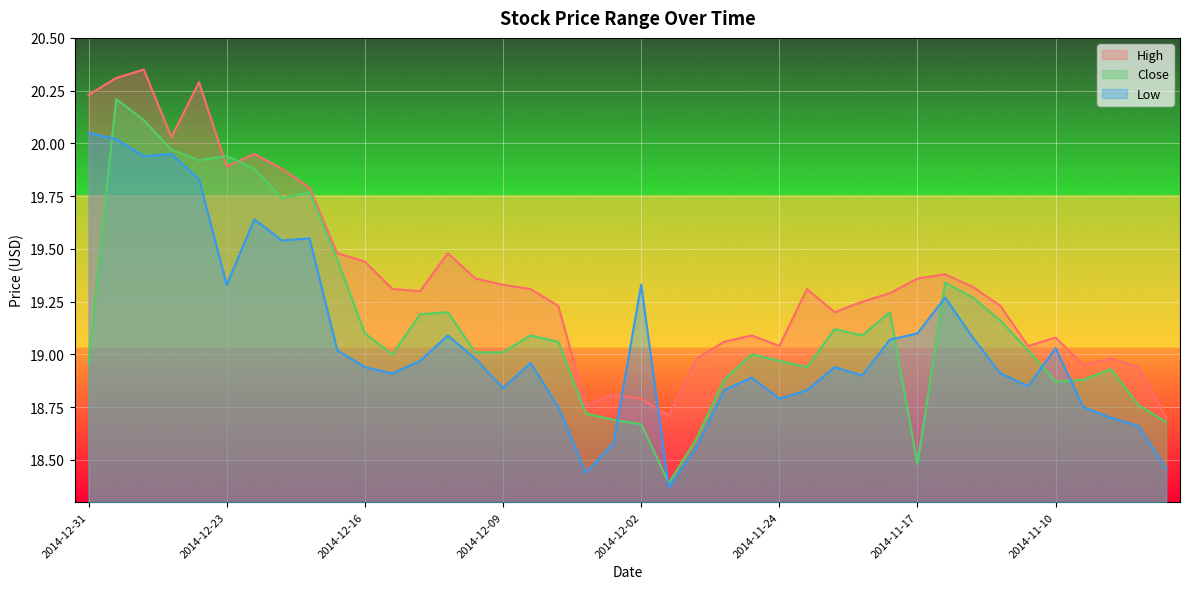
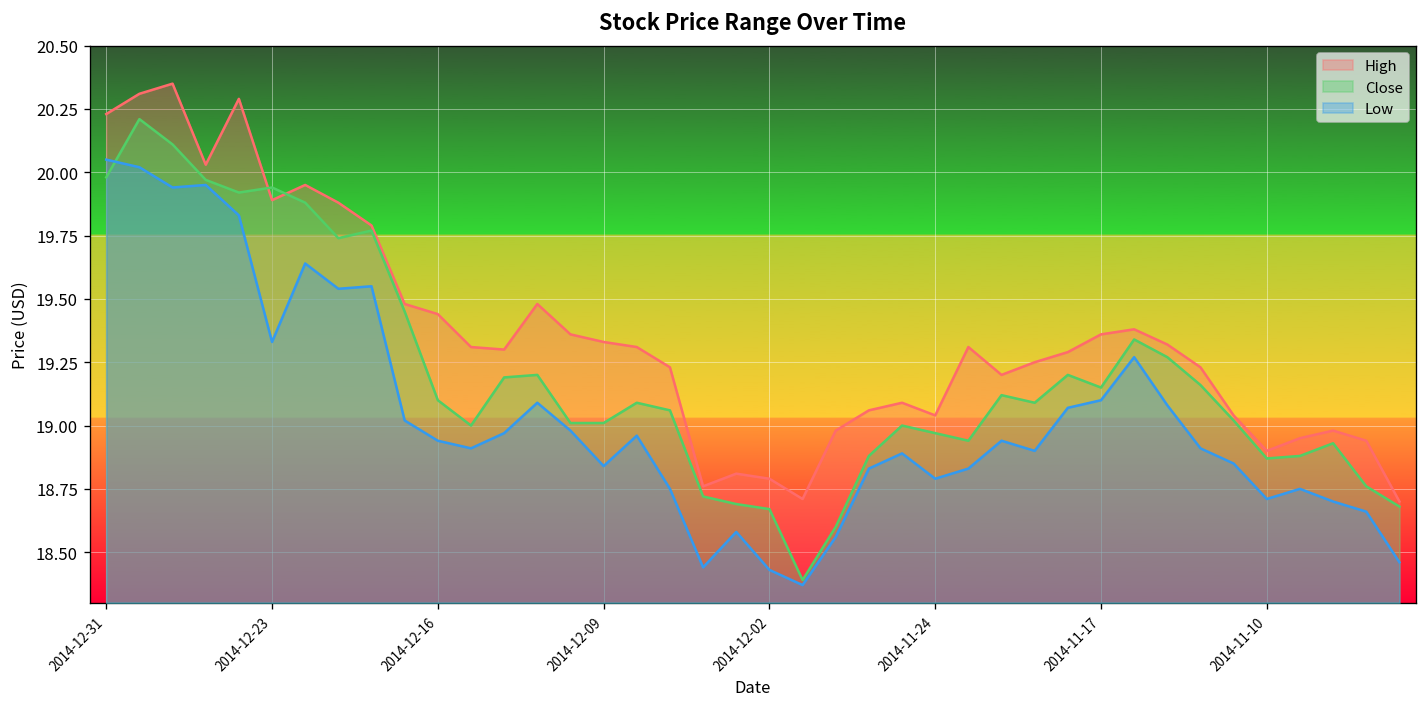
  {
    "High": {
      "2014-12-31": 20.23,
      "2014-12-23": 19.89,
      "2014-12-16": 19.44,
      "2014-12-09": 19.33,
      "2014-12-02": 18.79,
      "2014-11-24": 19.04,
      "2014-11-17": 19.36,
-     "2014-11-10": 19.08
+     "2014-11-10": 18.90
    },
    "Close": {
-     "2014-12-31": 18.96,
+     "2014-12-31": 19.98,
      "2014-12-23": 19.94,
      "2014-12-16": 19.10,
      "2014-12-09": 19.01,
      "2014-12-02": 18.67,
      "2014-11-24": 18.97,
-     "2014-11-17": 18.48,
+     "2014-11-17": 19.15,
      "2014-11-10": 18.87
    },
    "Low": {
      "2014-12-31": 20.05,
      "2014-12-23": 19.33,
      "2014-12-16": 18.94,
      "2014-12-09": 18.84,
-     "2014-12-02": 19.33,
+     "2014-12-02": 18.43,
      "2014-11-24": 18.79,
      "2014-11-17": 19.10,
-     "2014-11-10": 19.03
+     "2014-11-10": 18.71
    }
  }
